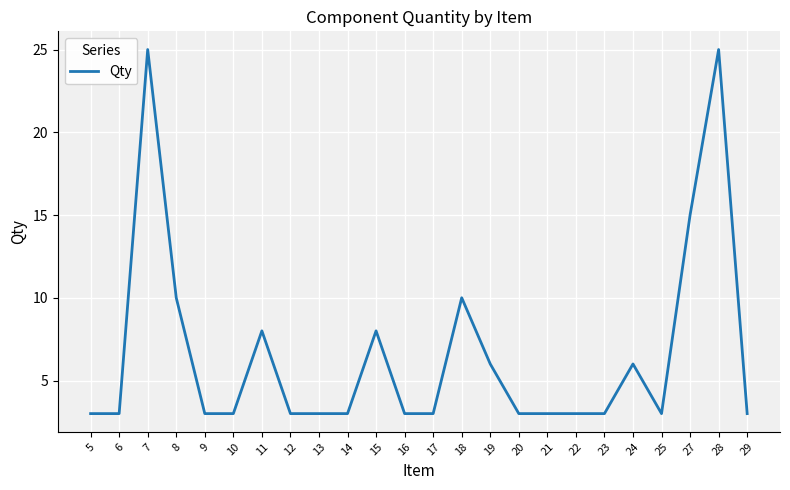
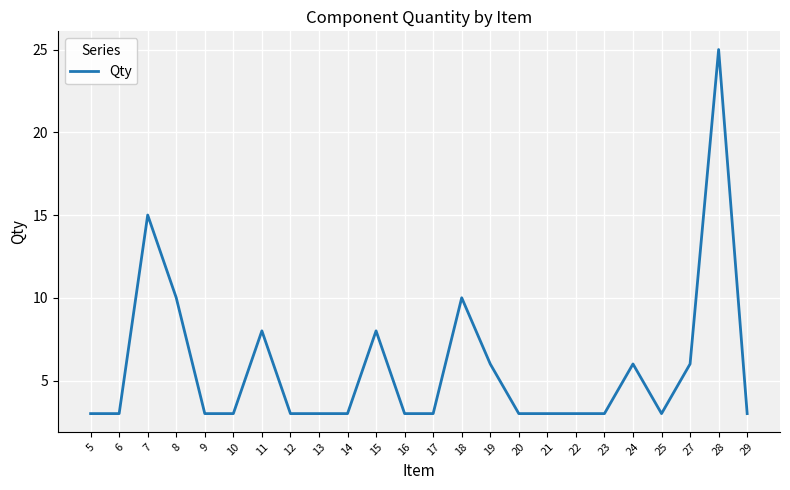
  {
    "5": 3,
    "6": 3,
-   "7": 25,
+   "7": 15,
    "8": 10,
    "9": 3,
    "10": 3,
    "11": 8,
    "12": 3,
    "13": 3,
    "14": 3,
    "15": 8,
    "16": 3,
    "17": 3,
    "18": 10,
    "19": 6,
    "20": 3,
    "21": 3,
    "22": 3,
    "23": 3,
    "24": 6,
    "25": 3,
-   "27": 15,
+   "27": 6,
    "28": 25,
    "29": 3
  }
